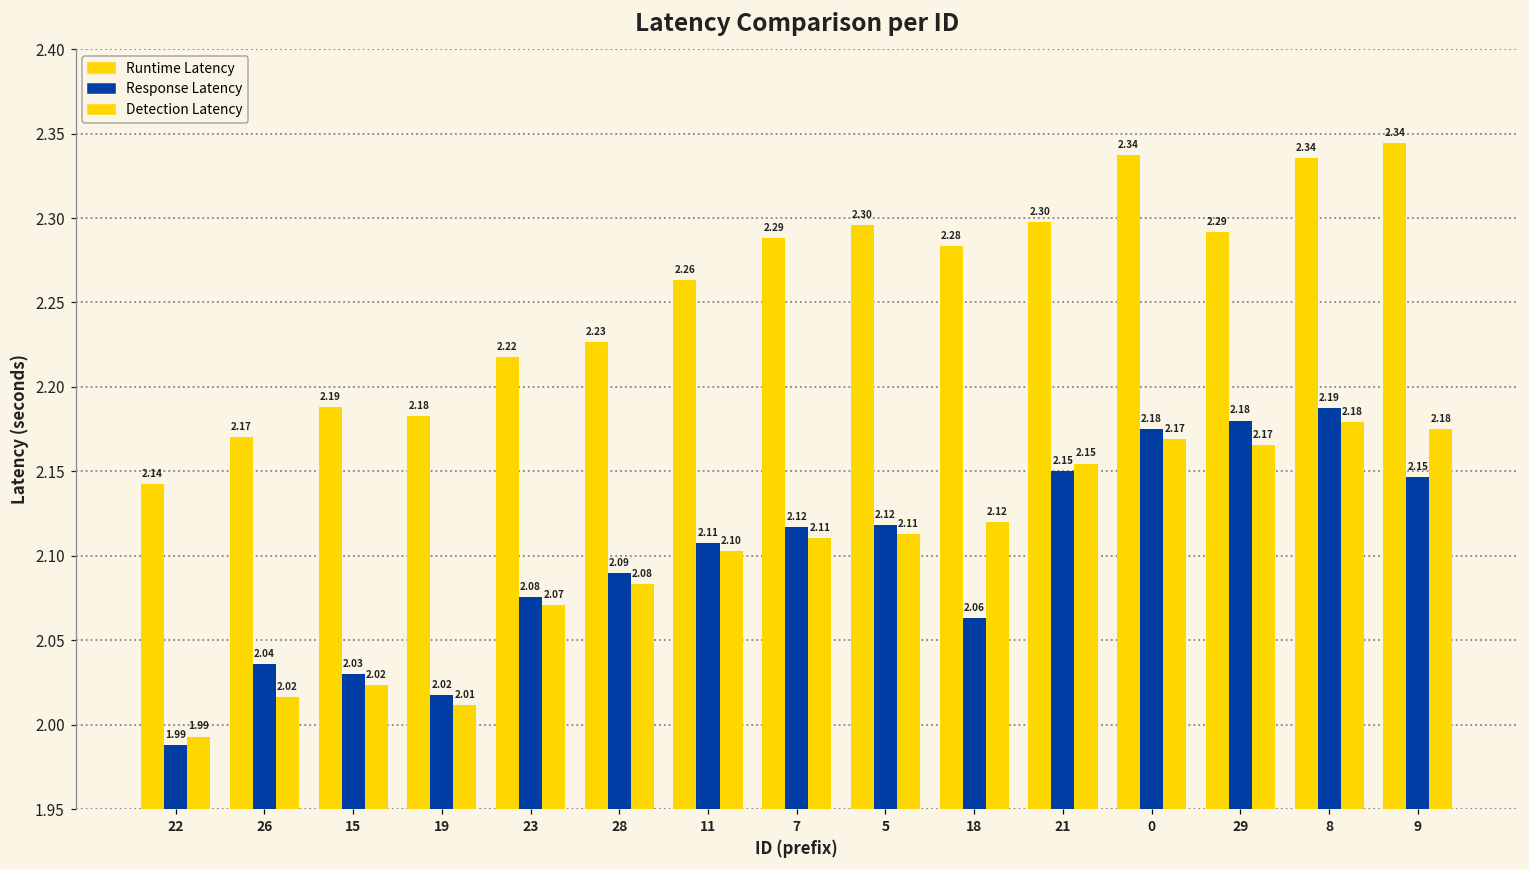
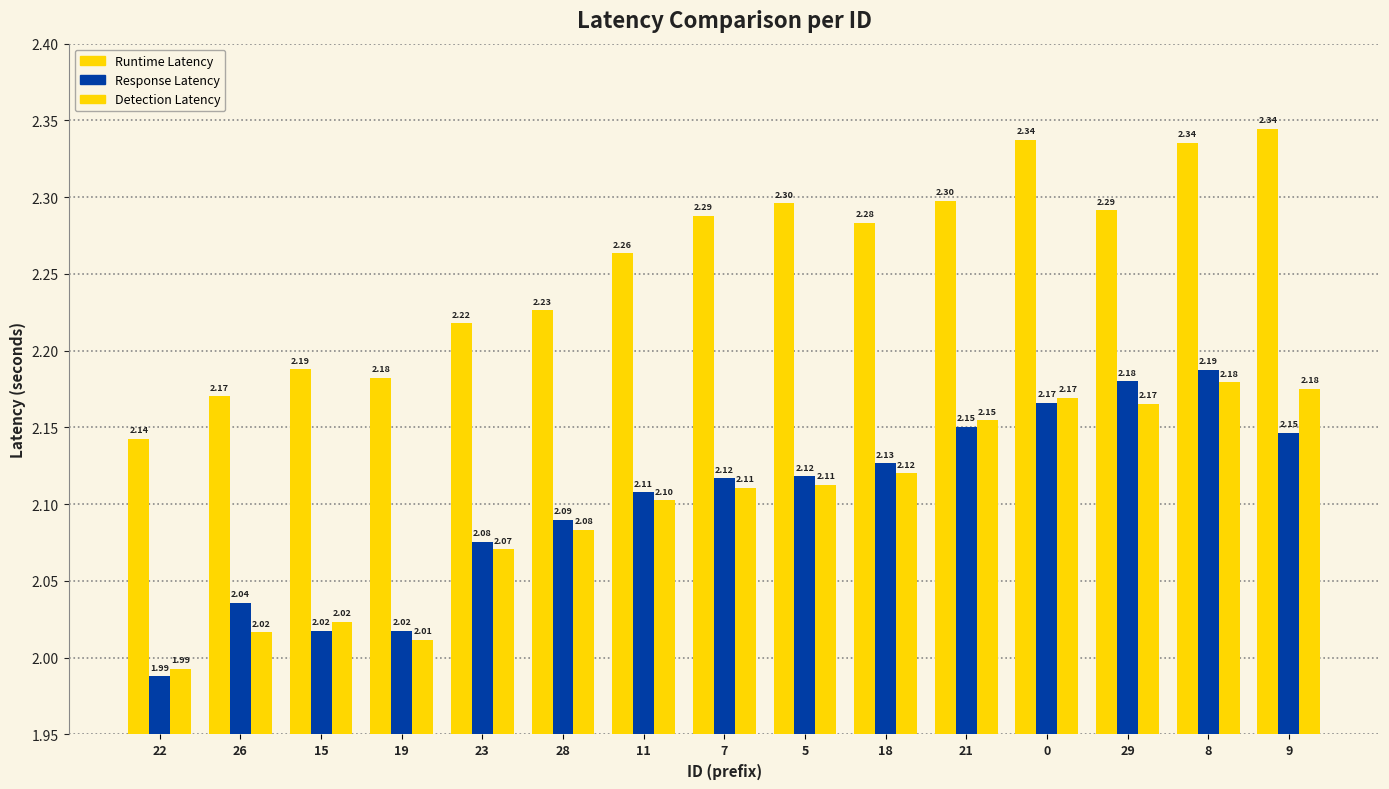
  {
    "Response Latency": {
      "22": 1.99,
      "26": 2.04,
-     "15": 2.03,
+     "15": 2.02,
      "19": 2.02,
      "23": 2.08,
      "28": 2.09,
      "11": 2.11,
      "7": 2.12,
      "5": 2.12,
-     "18": 2.06,
+     "18": 2.13,
      "21": 2.15,
-     "0": 2.18,
+     "0": 2.17,
      "29": 2.18,
      "8": 2.19,
      "9": 2.15
    }
  }
